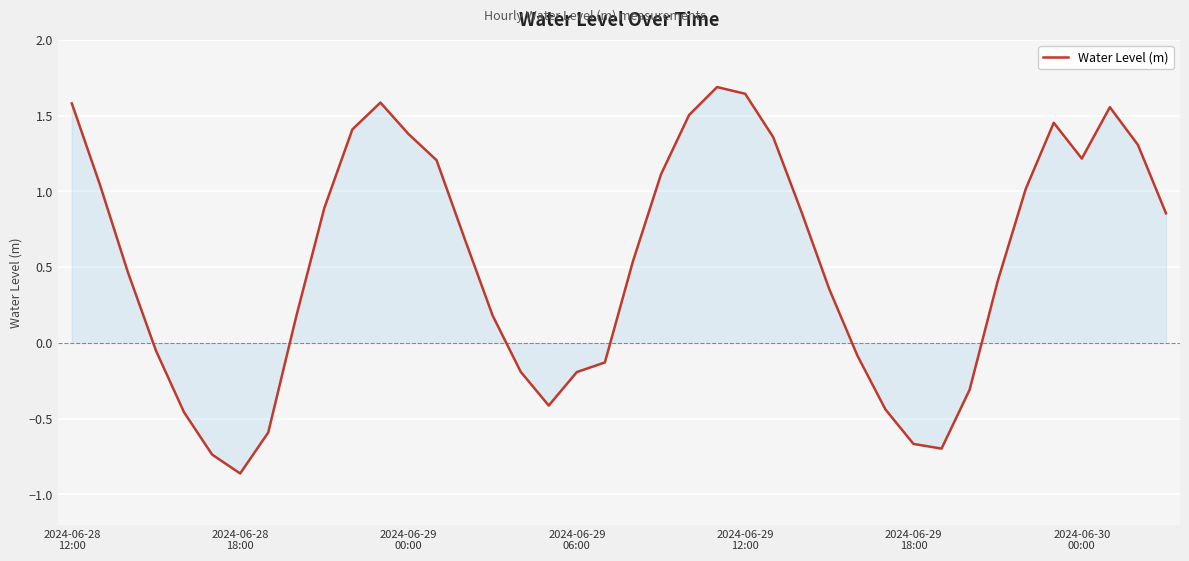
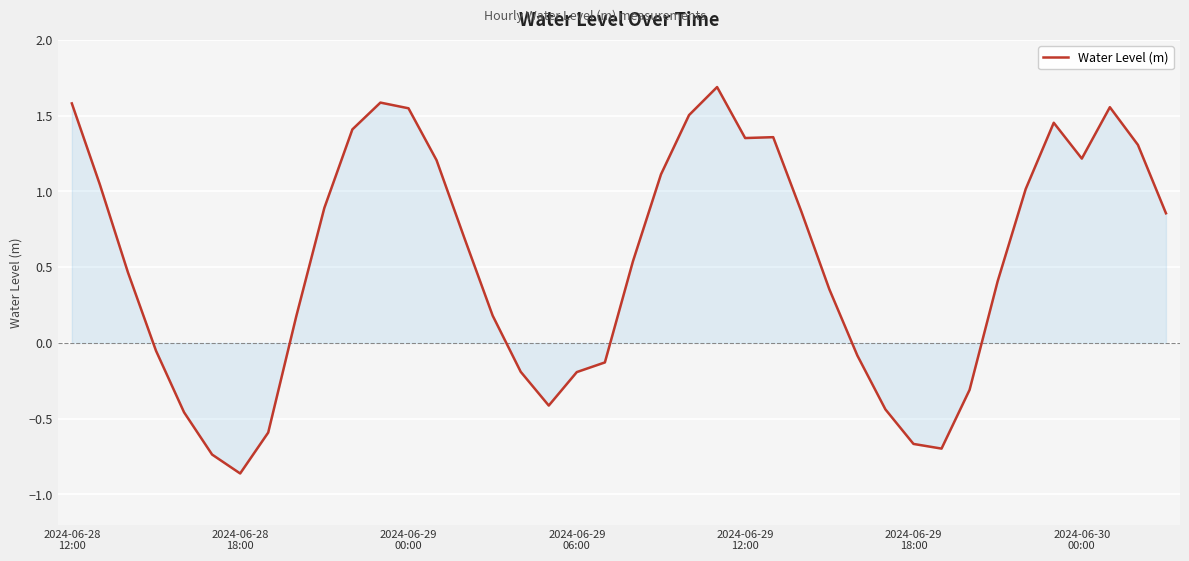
  {
    "Water Level (m)": {
      "2024-06-28 18:00": -0.86,
-     "2024-06-29 00:00": 1.38,
+     "2024-06-29 00:00": 1.55,
      "2024-06-29 06:00": -0.19,
-     "2024-06-29 12:00": 1.64,
+     "2024-06-29 12:00": 1.35,
      "2024-06-29 18:00": -0.67
    }
  }
